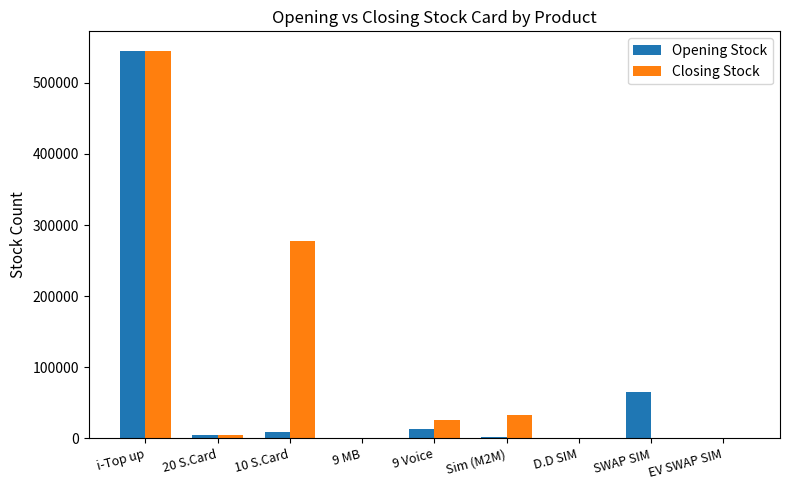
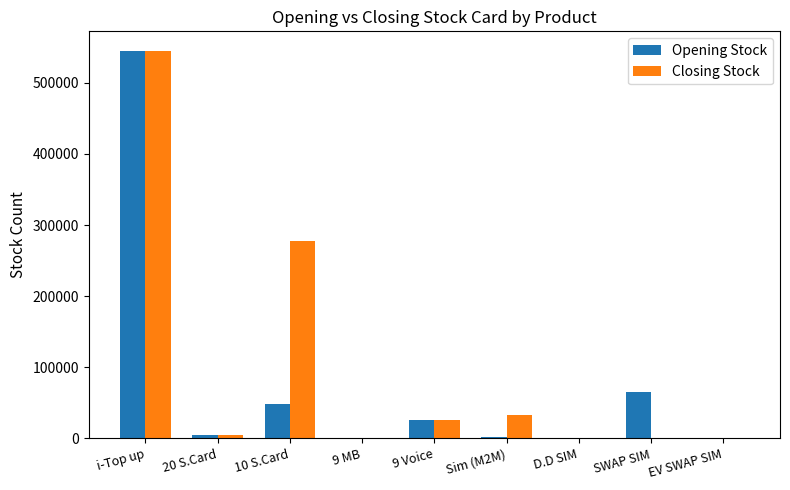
  {
    "Opening Stock": {
      "i-Top up": 550000,
      "20 S.Card": 0,
-     "10 S.Card": 10000,
+     "10 S.Card": 50000,
      "9 MB": 0,
-     "9 Voice": 10000,
+     "9 Voice": 30000,
      "SWAP SIM": 60000
    },
    "Closing Stock": {
      "i-Top up": 550000,
      "20 S.Card": 0,
      "10 S.Card": 280000,
      "9 MB": 0,
      "9 Voice": 30000,
      "Sim (M2M)": 30000
    }
  }
